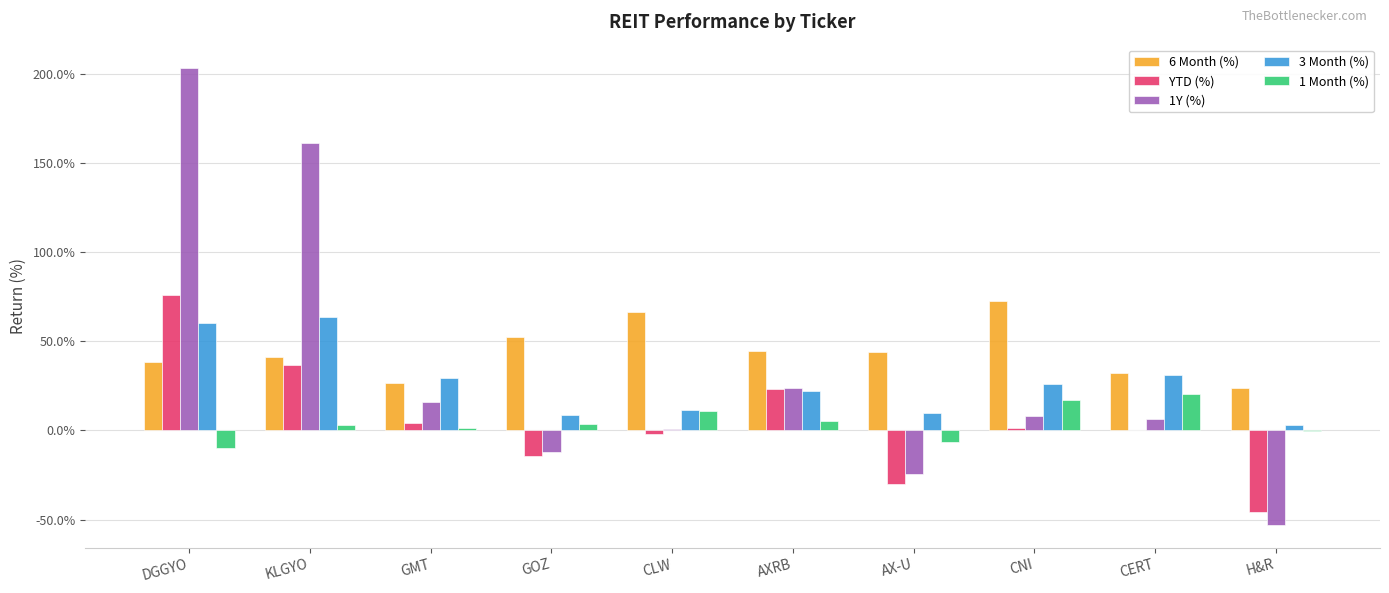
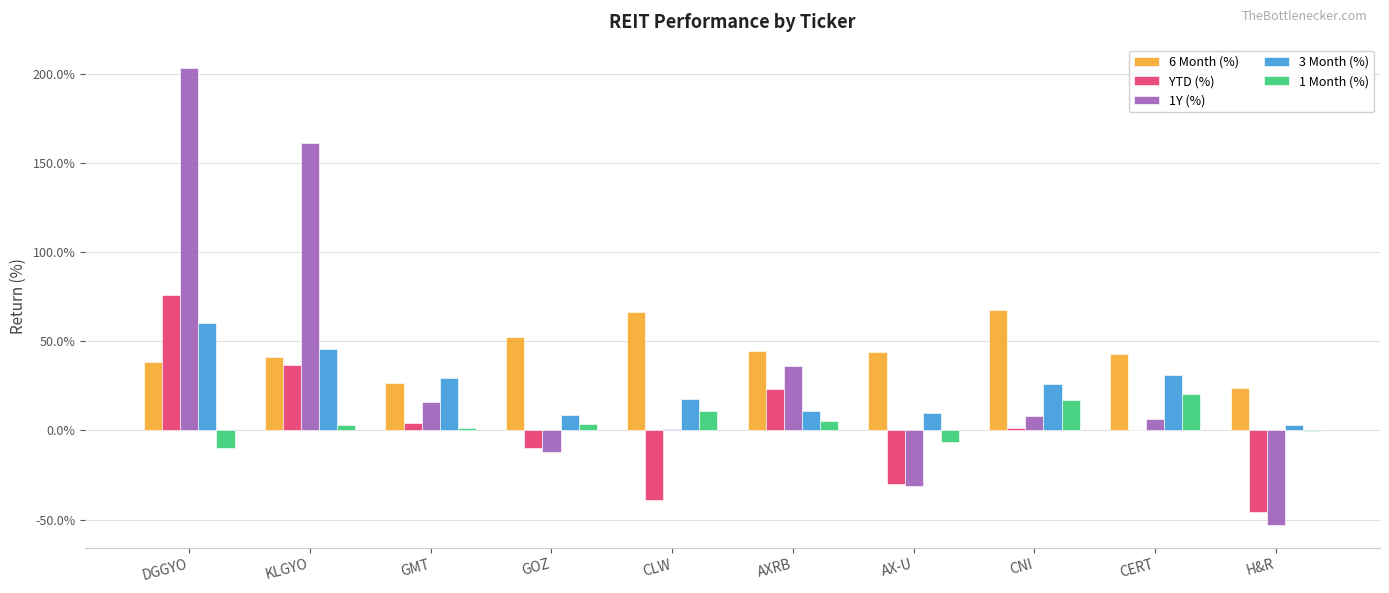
  {
    "6 Month (%)": {
      "DGGYO": "39%",
      "KLGYO": "41%",
      "GMT": "27%",
      "GOZ": "52%",
      "CLW": "66%",
      "AXRB": "45%",
      "AX-U": "44%",
-     "CNI": "73%",
-     "CERT": "32%",
+     "CNI": "67%",
+     "CERT": "43%",
      "H&R": "24%"
    },
    "YTD (%)": {
      "DGGYO": "76%",
      "KLGYO": "37%",
      "GMT": "4%",
-     "GOZ": "-15%",
-     "CLW": "-2%",
+     "GOZ": "-10%",
+     "CLW": "-39%",
      "AXRB": "24%",
      "AX-U": "-30%",
      "CNI": "2%",
      "H&R": "-46%"
    },
    "1Y (%)": {
      "DGGYO": "204%",
      "KLGYO": "161%",
      "GMT": "16%",
      "GOZ": "-12%",
-     "AXRB": "24%",
-     "AX-U": "-24%",
+     "AXRB": "36%",
+     "AX-U": "-31%",
      "CNI": "8%",
      "CERT": "7%",
      "H&R": "-53%"
    },
    "3 Month (%)": {
      "DGGYO": "60%",
-     "KLGYO": "64%",
+     "KLGYO": "46%",
      "GMT": "29%",
      "GOZ": "9%",
-     "CLW": "11%",
-     "AXRB": "22%",
+     "CLW": "18%",
+     "AXRB": "11%",
      "AX-U": "10%",
      "CNI": "26%",
      "CERT": "31%",
      "H&R": "3%"
    },
    "1 Month (%)": {
      "DGGYO": "-10%",
      "KLGYO": "3%",
      "GOZ": "4%",
      "CLW": "11%",
      "AXRB": "5%",
      "AX-U": "-6%",
      "CNI": "17%",
      "CERT": "20%"
    }
  }
